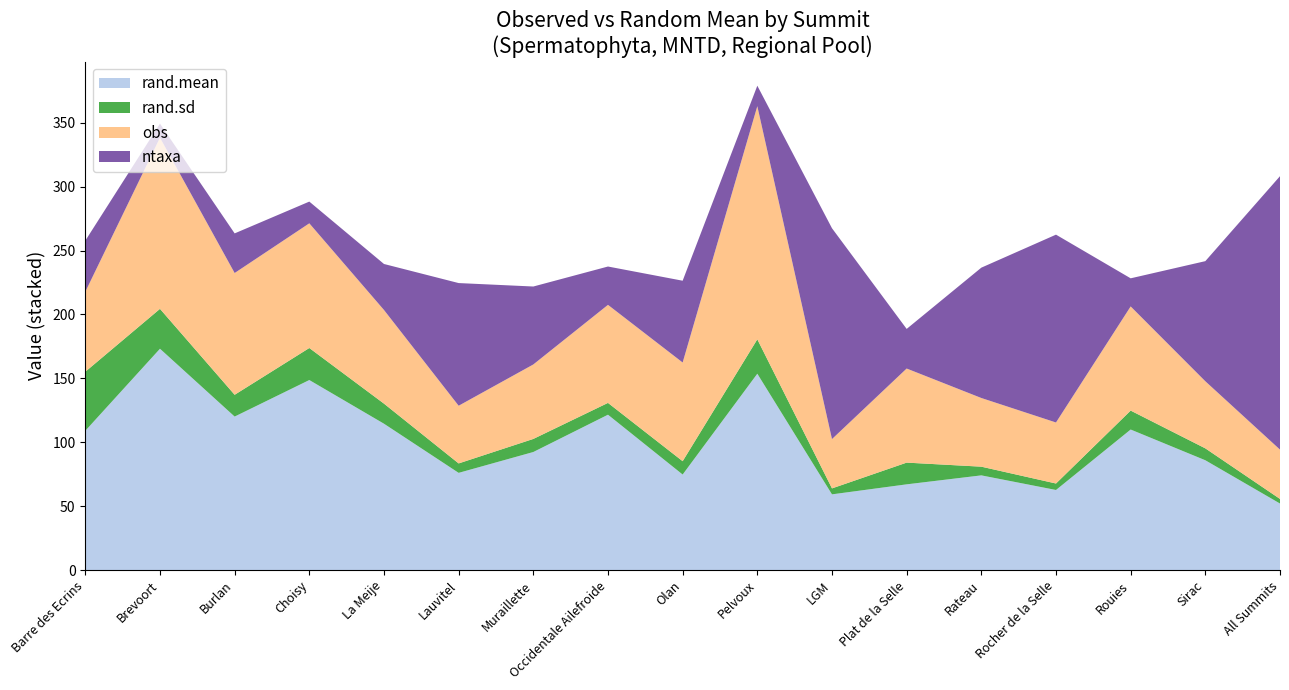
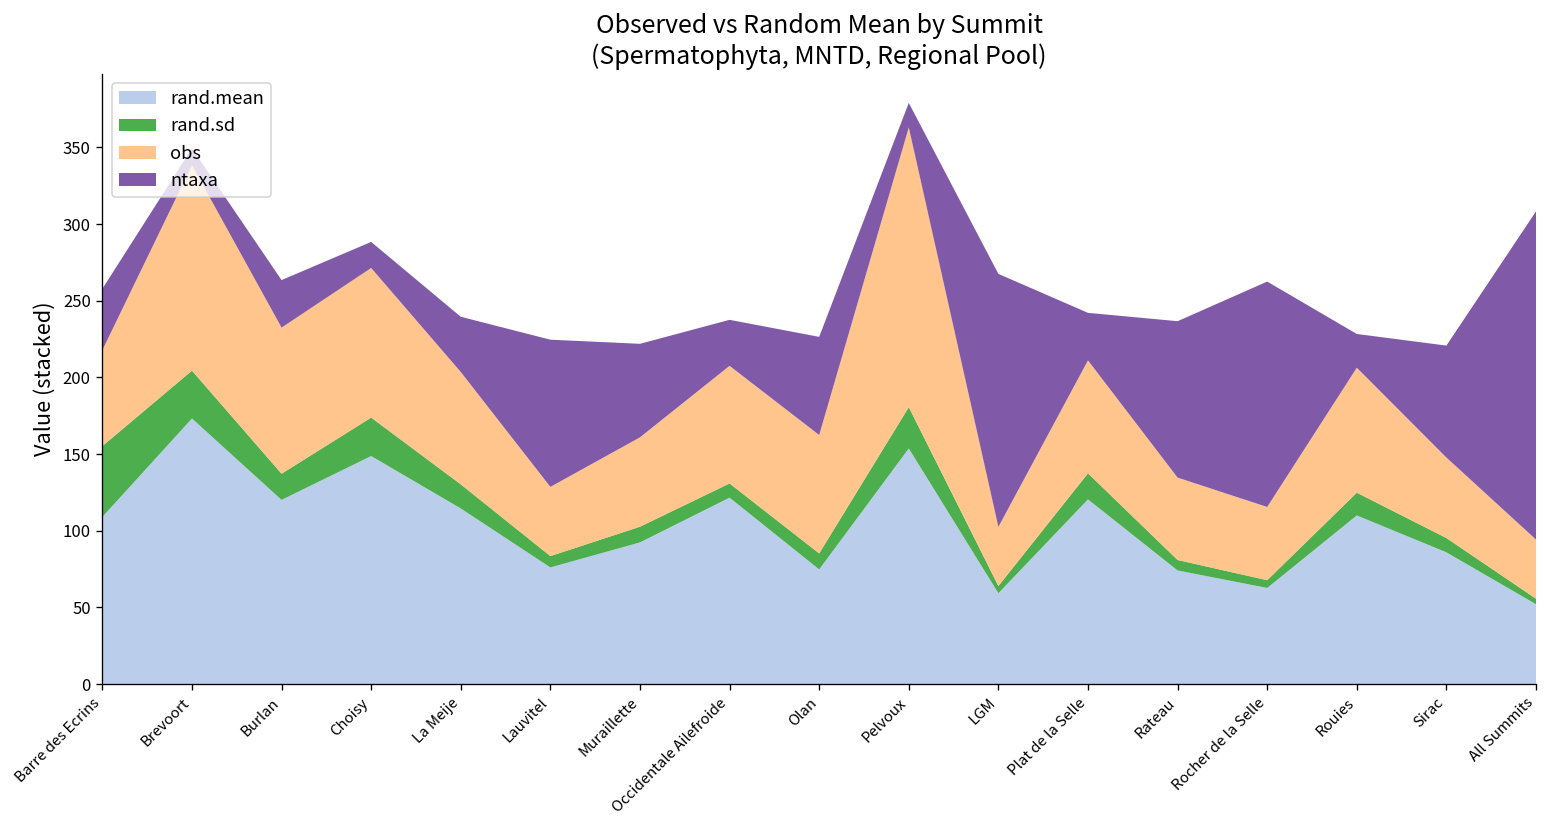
  {
    "rand.mean": {
      "Barre des Ecrins": 109,
      "Brevoort": 173,
      "Burlan": 120,
      "Choisy": 149,
      "La Meije": 115,
      "Lauvitel": 76,
      "Muraillette": 92,
      "Occidentale Ailefroide": 122,
      "Olan": 75,
      "Pelvoux": 154,
      "LGM": 59,
-     "Plat de la Selle": 67,
+     "Plat de la Selle": 120,
      "Rateau": 74,
      "Rocher de la Selle": 63,
      "Rouies": 110,
      "Sirac": 86,
      "All Summits": 52
    },
    "rand.sd": {
      "Barre des Ecrins": 46,
      "Brevoort": 31,
      "Burlan": 17,
      "Choisy": 25,
      "La Meije": 16,
      "Lauvitel": 7,
      "Muraillette": 10,
      "Occidentale Ailefroide": 9,
      "Olan": 10,
      "Pelvoux": 27,
      "LGM": 5,
      "Plat de la Selle": 17,
      "Rateau": 7,
      "Rocher de la Selle": 5,
      "Rouies": 15,
      "Sirac": 9,
      "All Summits": 4
    },
    "obs": {
      "Barre des Ecrins": 63,
      "Burlan": 95,
      "Choisy": 98,
      "La Meije": 73,
      "Lauvitel": 45,
      "Muraillette": 58,
      "Occidentale Ailefroide": 77,
      "Olan": 77,
      "Pelvoux": 182,
      "LGM": 39,
      "Plat de la Selle": 74,
      "Rateau": 54,
      "Rocher de la Selle": 48,
      "Rouies": 82,
      "Sirac": 53,
      "All Summits": 39
    },
    "ntaxa": {
      "Barre des Ecrins": 40,
      "Burlan": 31,
      "Choisy": 17,
      "La Meije": 36,
      "Lauvitel": 96,
      "Muraillette": 61,
      "Occidentale Ailefroide": 30,
      "Olan": 64,
      "Pelvoux": 16,
      "LGM": 165,
      "Plat de la Selle": 31,
      "Rateau": 102,
      "Rocher de la Selle": 147,
      "Rouies": 22,
-     "Sirac": 94,
+     "Sirac": 73,
      "All Summits": 214
    }
  }
